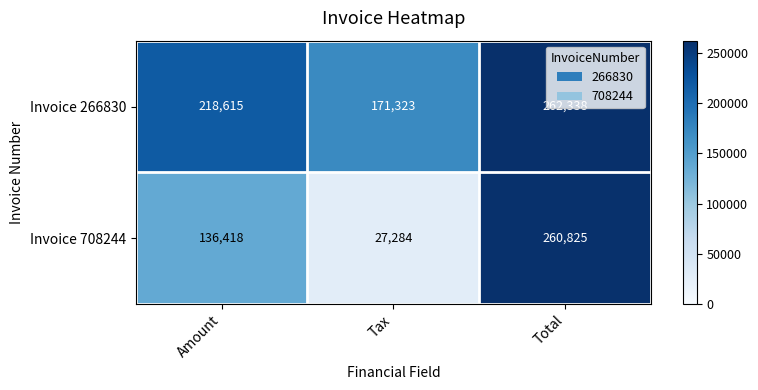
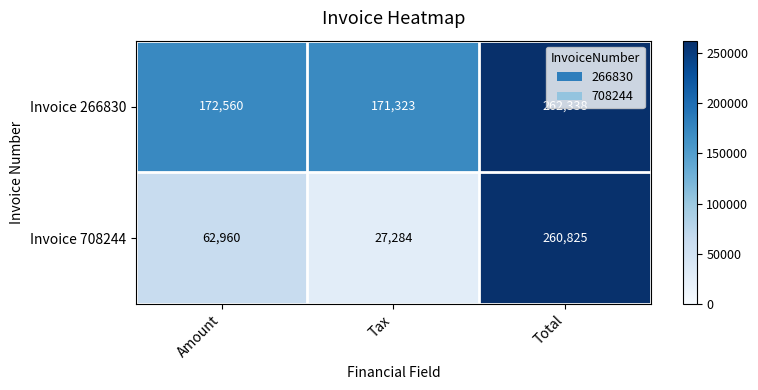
  {
    "Invoice 266830": {
-     "Amount": "218,615",
+     "Amount": "172,560",
      "Tax": "171,323"
    },
    "Invoice 708244": {
-     "Amount": "136,418",
+     "Amount": "62,960",
      "Tax": "27,284",
      "Total": "260,825"
    }
  }
